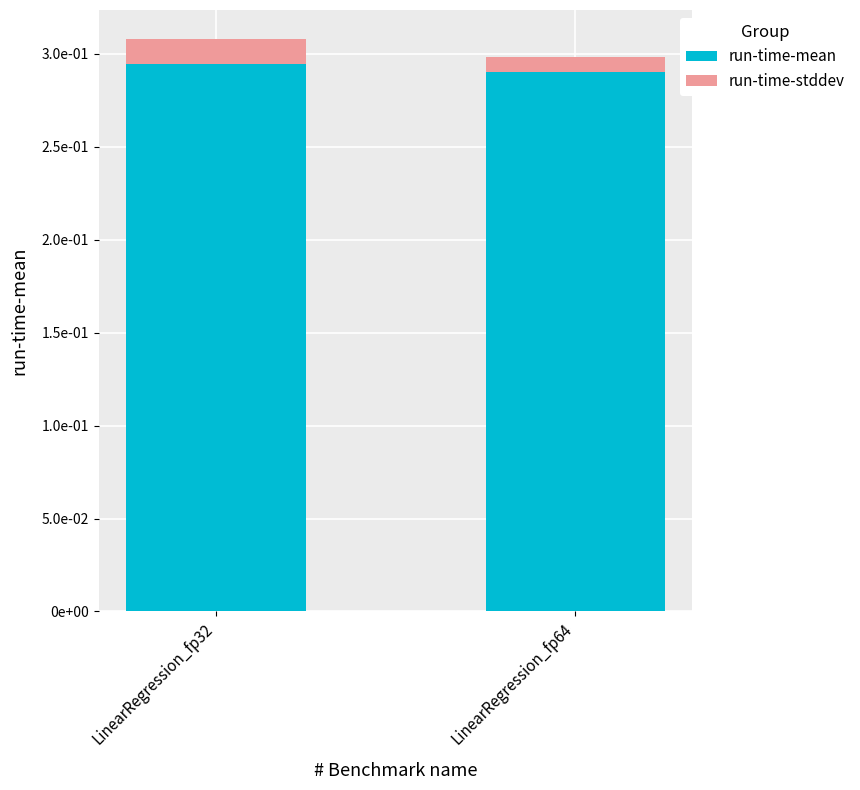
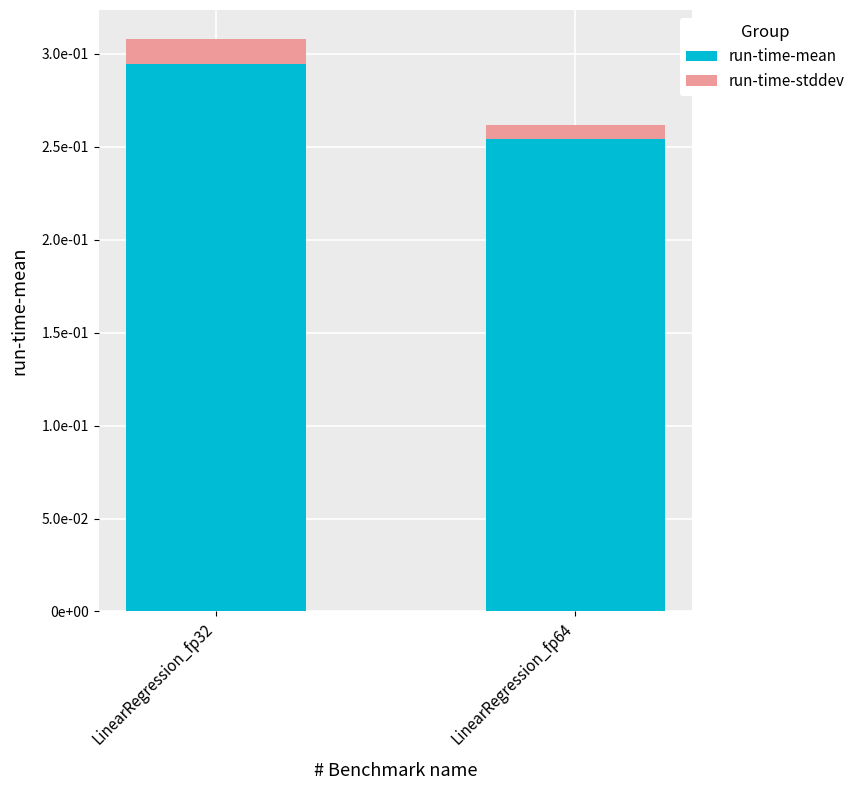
  {
    "run-time-mean": {
      "LinearRegression_fp32": 0.294,
-     "LinearRegression_fp64": 0.290
+     "LinearRegression_fp64": 0.254
    },
    "run-time-stddev": {
      "LinearRegression_fp32": 0.014,
      "LinearRegression_fp64": 0.008
    }
  }
